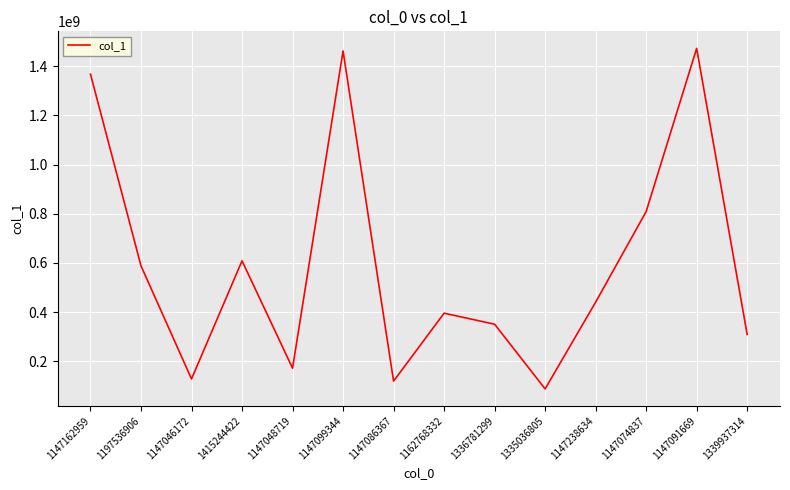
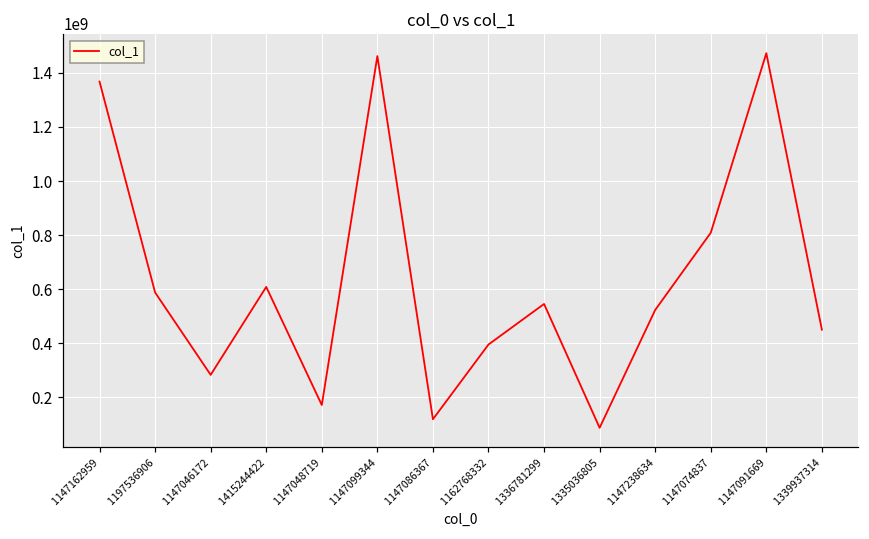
  {
    "1147162959": 1370000000,
    "1197536906": 590000000,
-   "1147046172": 130000000,
+   "1147046172": 280000000,
    "1415244422": 610000000,
    "1147048719": 170000000,
    "1147099344": 1460000000,
    "1147086367": 120000000,
    "1162768332": 400000000,
-   "1336781299": 350000000,
+   "1336781299": 550000000,
    "1335036805": 90000000,
-   "1147238634": 440000000,
+   "1147238634": 520000000,
    "1147074837": 810000000,
    "1147091669": 1470000000,
-   "1339937314": 310000000
+   "1339937314": 450000000
  }
